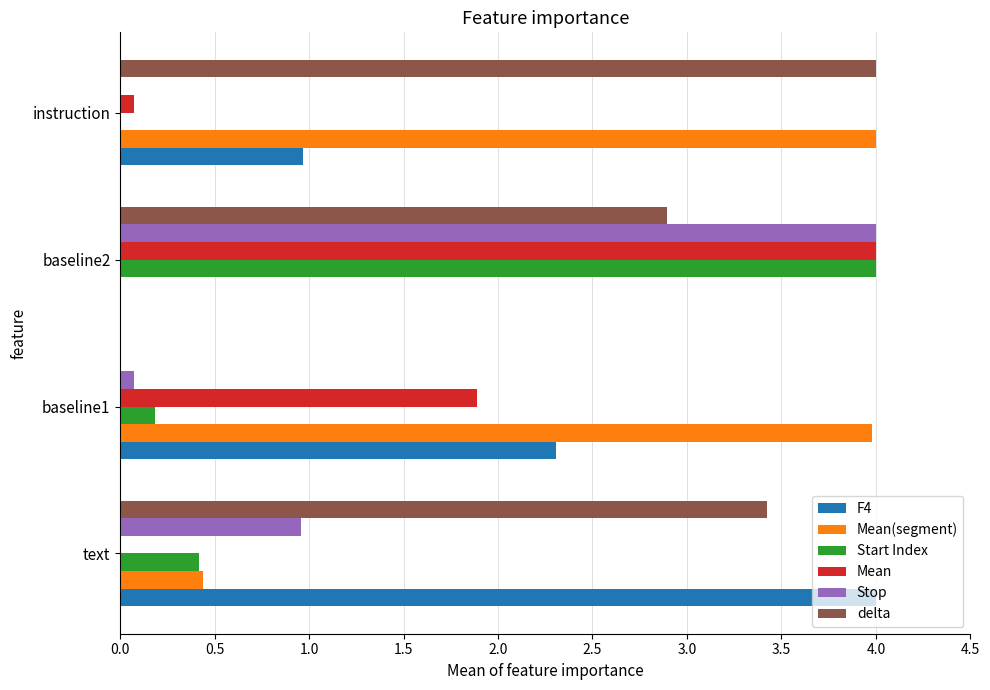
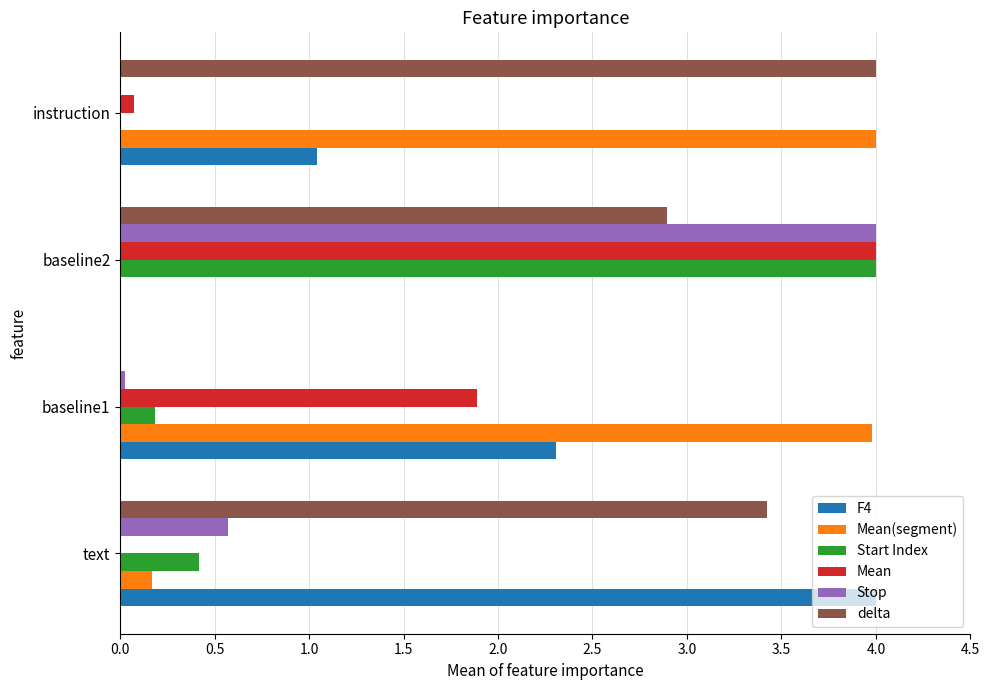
  {
    "F4": {
-     "instruction": 0.97,
+     "instruction": 1.04,
      "baseline2": 0.00,
      "baseline1": 2.30
    },
    "Mean(segment)": {
      "instruction": 4.00,
      "baseline2": 0.00,
      "baseline1": 3.98,
-     "text": 0.44
+     "text": 0.17
    },
    "Start Index": {
      "instruction": 0.00,
      "baseline2": 4.00,
      "baseline1": 0.19,
      "text": 0.42
    },
    "Mean": {
      "instruction": 0.07,
      "baseline2": 4.00,
      "baseline1": 1.89,
      "text": 0.00
    },
    "Stop": {
      "instruction": 0.00,
      "baseline2": 4.00,
-     "baseline1": 0.07,
-     "text": 0.96
+     "baseline1": 0.03,
+     "text": 0.57
    },
    "delta": {
      "instruction": 4.00,
      "baseline2": 2.89,
      "baseline1": 0.00,
      "text": 3.43
    }
  }
